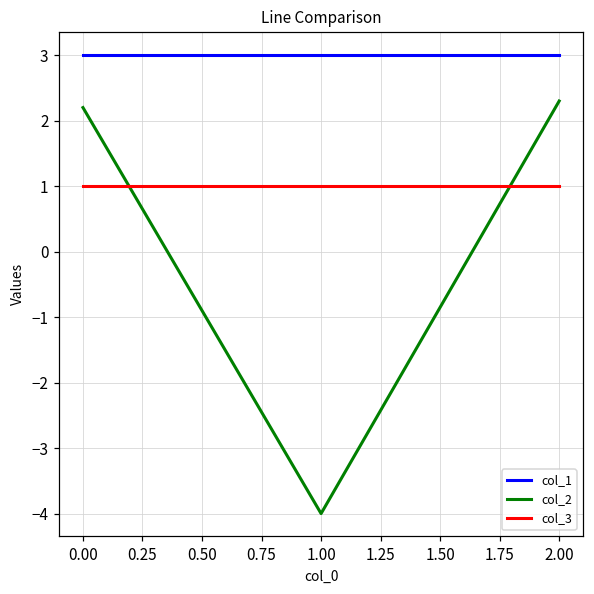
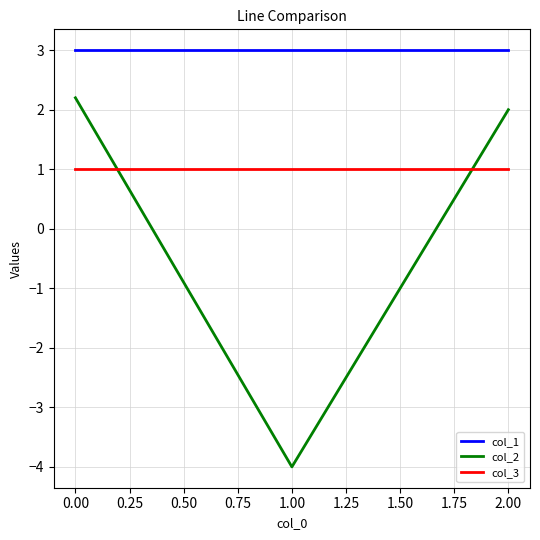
  {
    "col_1": {
      "0.00": 3.0,
      "1.00": 3.0,
      "2.00": 3.0
    },
    "col_2": {
      "0.00": 2.2,
      "1.00": -4.0,
-     "2.00": 2.3
+     "2.00": 2.0
    },
    "col_3": {
      "0.00": 1.0,
      "1.00": 1.0,
      "2.00": 1.0
    }
  }
